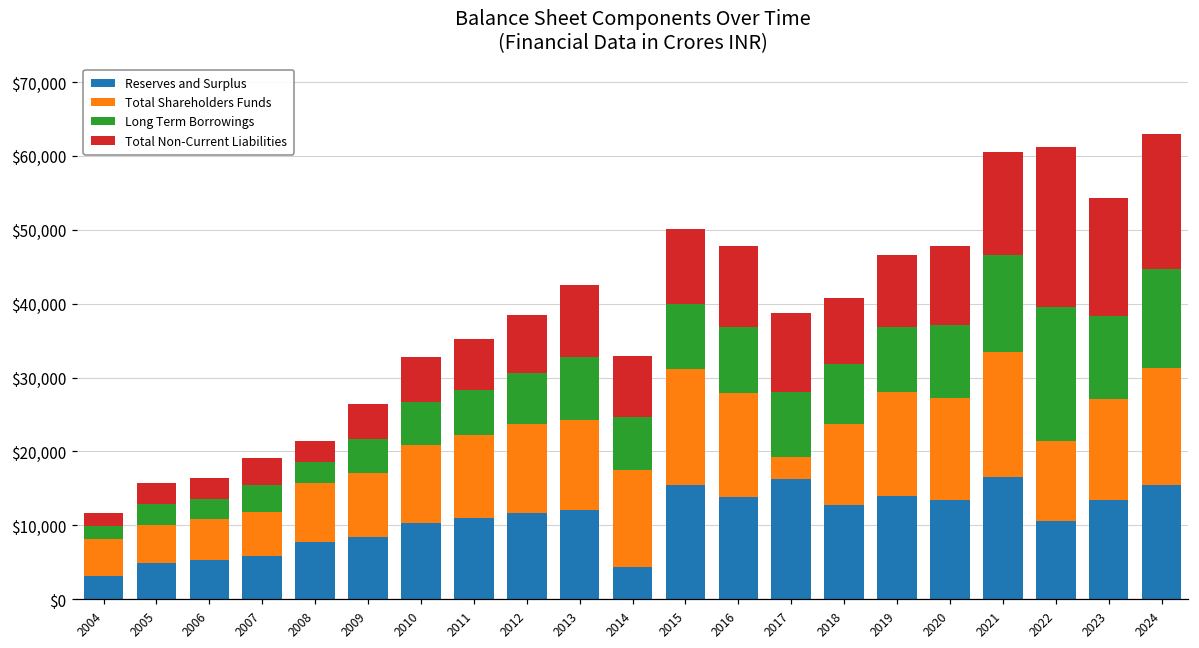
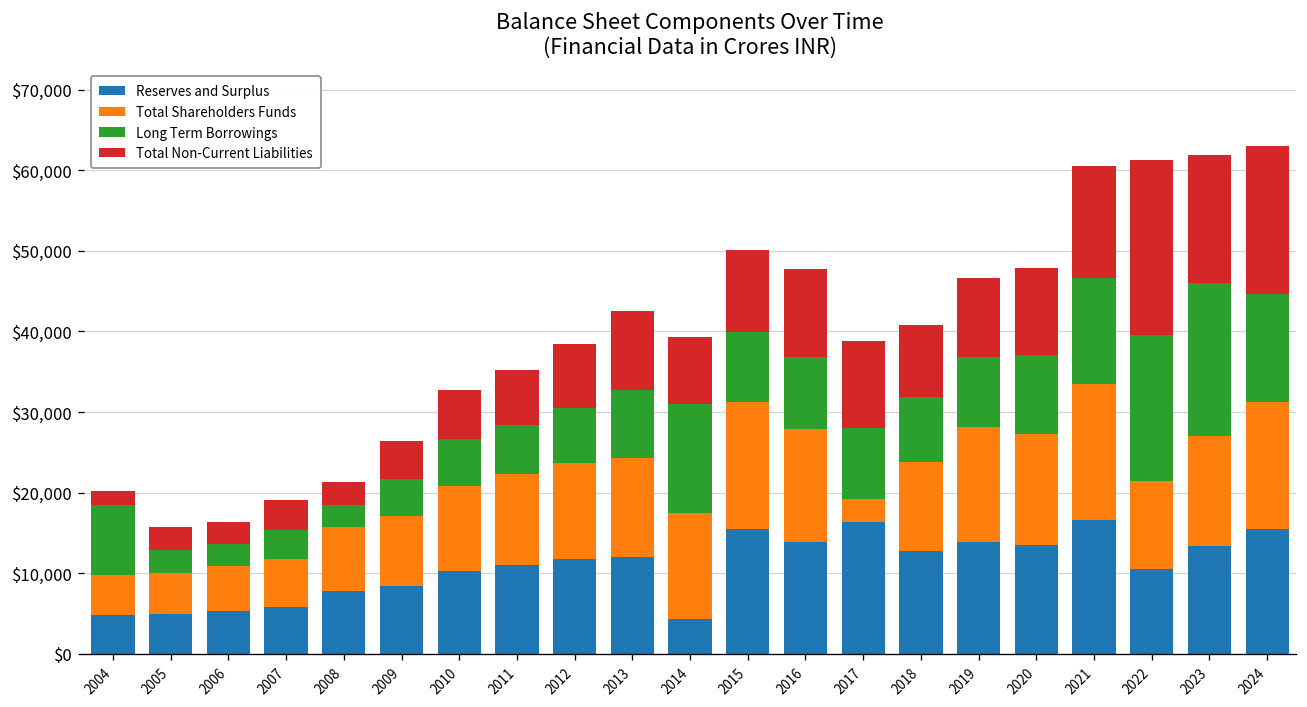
  {
    "Reserves and Surplus": {
-     "2004": "$3,000",
+     "2004": "$5,000",
      "2005": "$5,000",
      "2006": "$5,000",
      "2007": "$6,000",
      "2008": "$8,000",
      "2009": "$8,000",
      "2010": "$10,000",
      "2011": "$11,000",
      "2012": "$12,000",
      "2013": "$12,000",
      "2014": "$4,000",
      "2015": "$15,000",
      "2016": "$14,000",
      "2017": "$16,000",
      "2018": "$13,000",
      "2019": "$14,000",
      "2020": "$13,000",
      "2021": "$17,000",
      "2022": "$11,000",
      "2023": "$13,000",
      "2024": "$15,000"
    },
    "Total Shareholders Funds": {
      "2004": "$5,000",
      "2005": "$5,000",
      "2006": "$6,000",
      "2007": "$6,000",
      "2008": "$8,000",
      "2009": "$9,000",
      "2010": "$11,000",
      "2011": "$11,000",
      "2012": "$12,000",
      "2013": "$12,000",
      "2014": "$13,000",
      "2015": "$16,000",
      "2016": "$14,000",
      "2017": "$3,000",
      "2018": "$11,000",
      "2019": "$14,000",
      "2020": "$14,000",
      "2021": "$17,000",
      "2022": "$11,000",
      "2023": "$14,000",
      "2024": "$16,000"
    },
    "Long Term Borrowings": {
-     "2004": "$2,000",
+     "2004": "$9,000",
      "2005": "$3,000",
      "2006": "$3,000",
      "2007": "$4,000",
      "2008": "$3,000",
      "2009": "$5,000",
      "2010": "$6,000",
      "2011": "$6,000",
      "2012": "$7,000",
      "2013": "$8,000",
-     "2014": "$7,000",
+     "2014": "$13,000",
      "2015": "$9,000",
      "2016": "$9,000",
      "2017": "$9,000",
      "2018": "$8,000",
      "2019": "$9,000",
      "2020": "$10,000",
      "2021": "$13,000",
      "2022": "$18,000",
-     "2023": "$11,000",
+     "2023": "$19,000",
      "2024": "$13,000"
    },
    "Total Non-Current Liabilities": {
      "2004": "$2,000",
      "2005": "$3,000",
      "2006": "$3,000",
      "2007": "$4,000",
      "2008": "$3,000",
      "2009": "$5,000",
      "2010": "$6,000",
      "2011": "$7,000",
      "2012": "$8,000",
      "2013": "$10,000",
      "2014": "$8,000",
      "2015": "$10,000",
      "2016": "$11,000",
      "2017": "$11,000",
      "2018": "$9,000",
      "2019": "$10,000",
      "2020": "$11,000",
      "2021": "$14,000",
      "2022": "$22,000",
      "2023": "$16,000",
      "2024": "$18,000"
    }
  }
